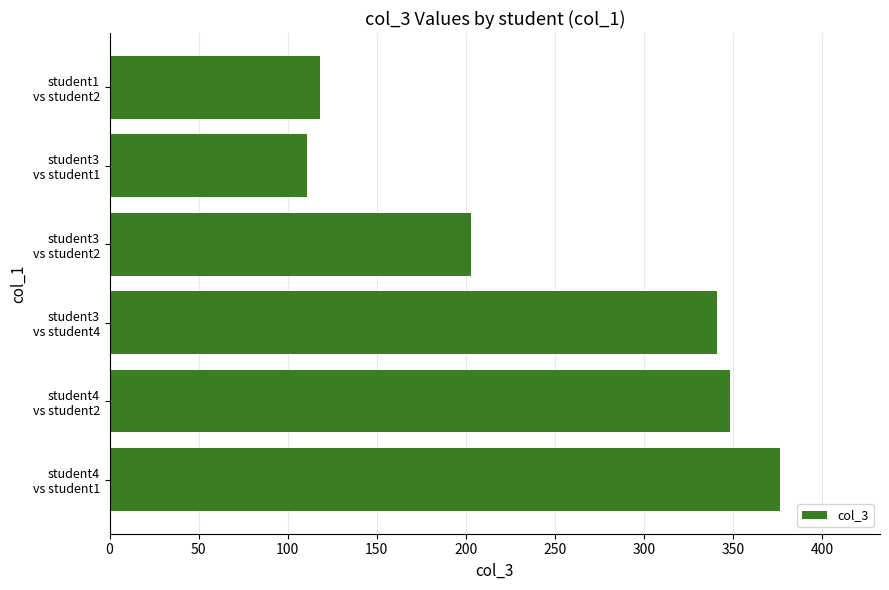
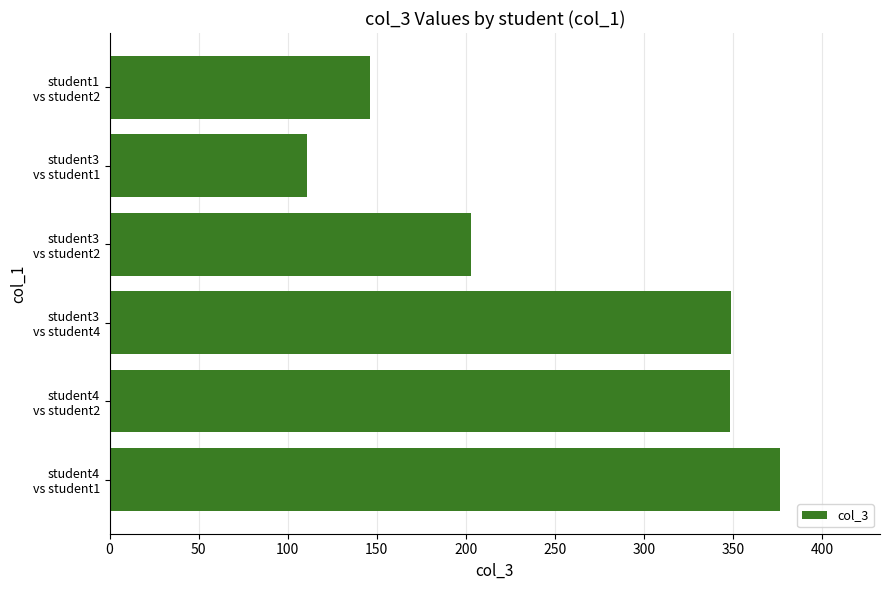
  {
-   "student1 vs student2": 118,
+   "student1 vs student2": 146,
    "student3 vs student1": 111,
    "student3 vs student2": 203,
-   "student3 vs student4": 341,
+   "student3 vs student4": 349,
    "student4 vs student2": 348,
    "student4 vs student1": 376
  }
